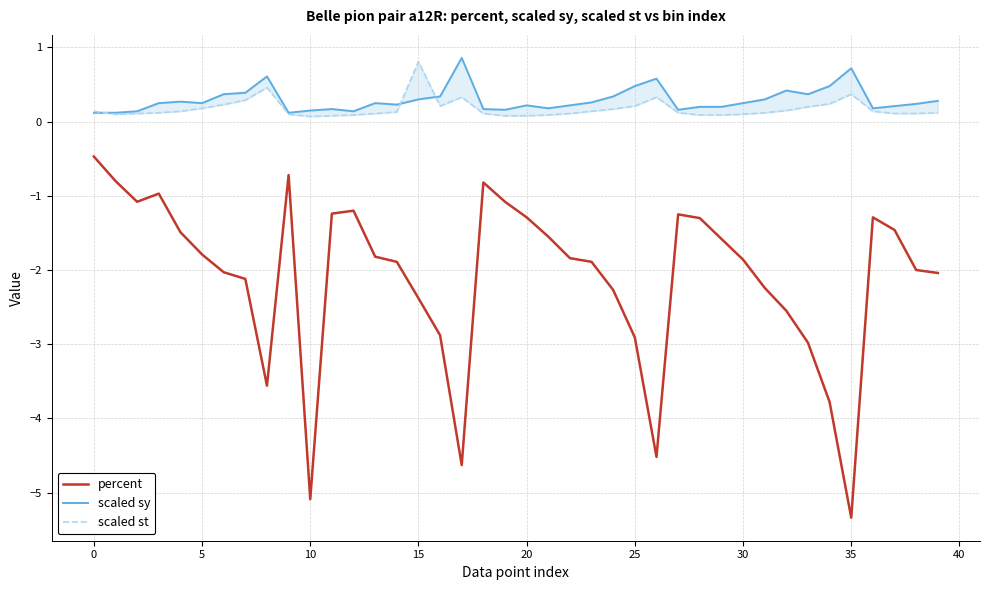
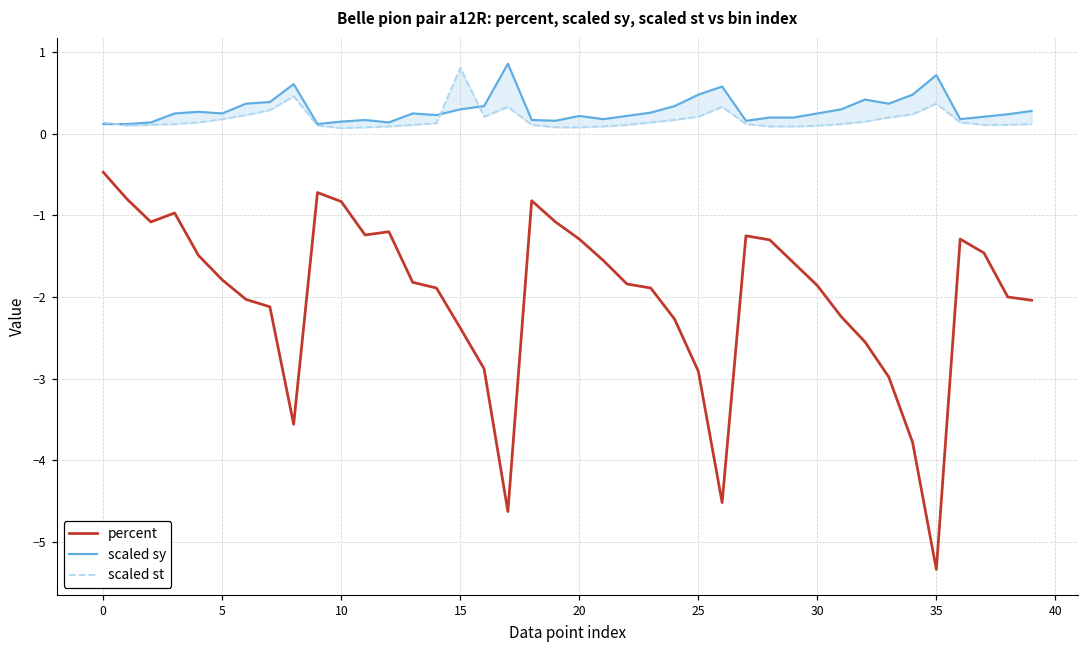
  {
    "percent": {
      "0": -0.5,
      "5": -1.8,
-     "10": -5.1,
+     "10": -0.8,
      "15": -2.4,
      "20": -1.3,
      "25": -2.9,
      "30": -1.9,
      "35": -5.3
    },
    "scaled st": {
      "5": 0.2,
      "10": 0.1,
      "20": 0.1,
      "25": 0.2,
      "30": 0.1,
      "35": 0.4
    }
  }
